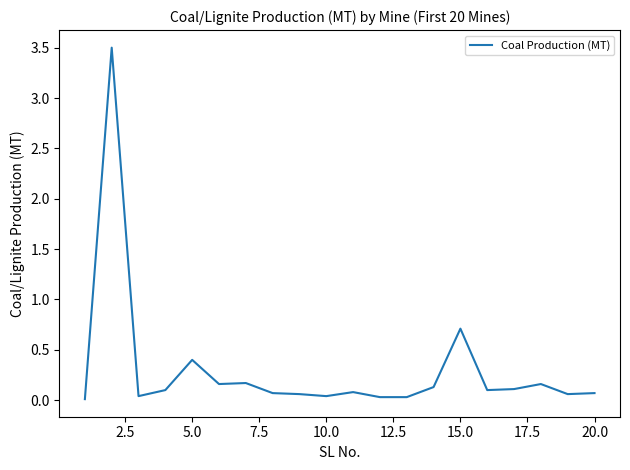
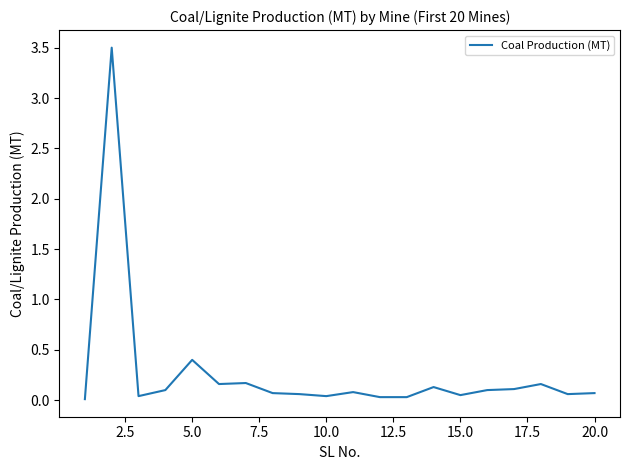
  {
    "5.0": 0.40,
    "10.0": 0.04,
-   "15.0": 0.71,
+   "15.0": 0.05,
    "20.0": 0.07
  }
